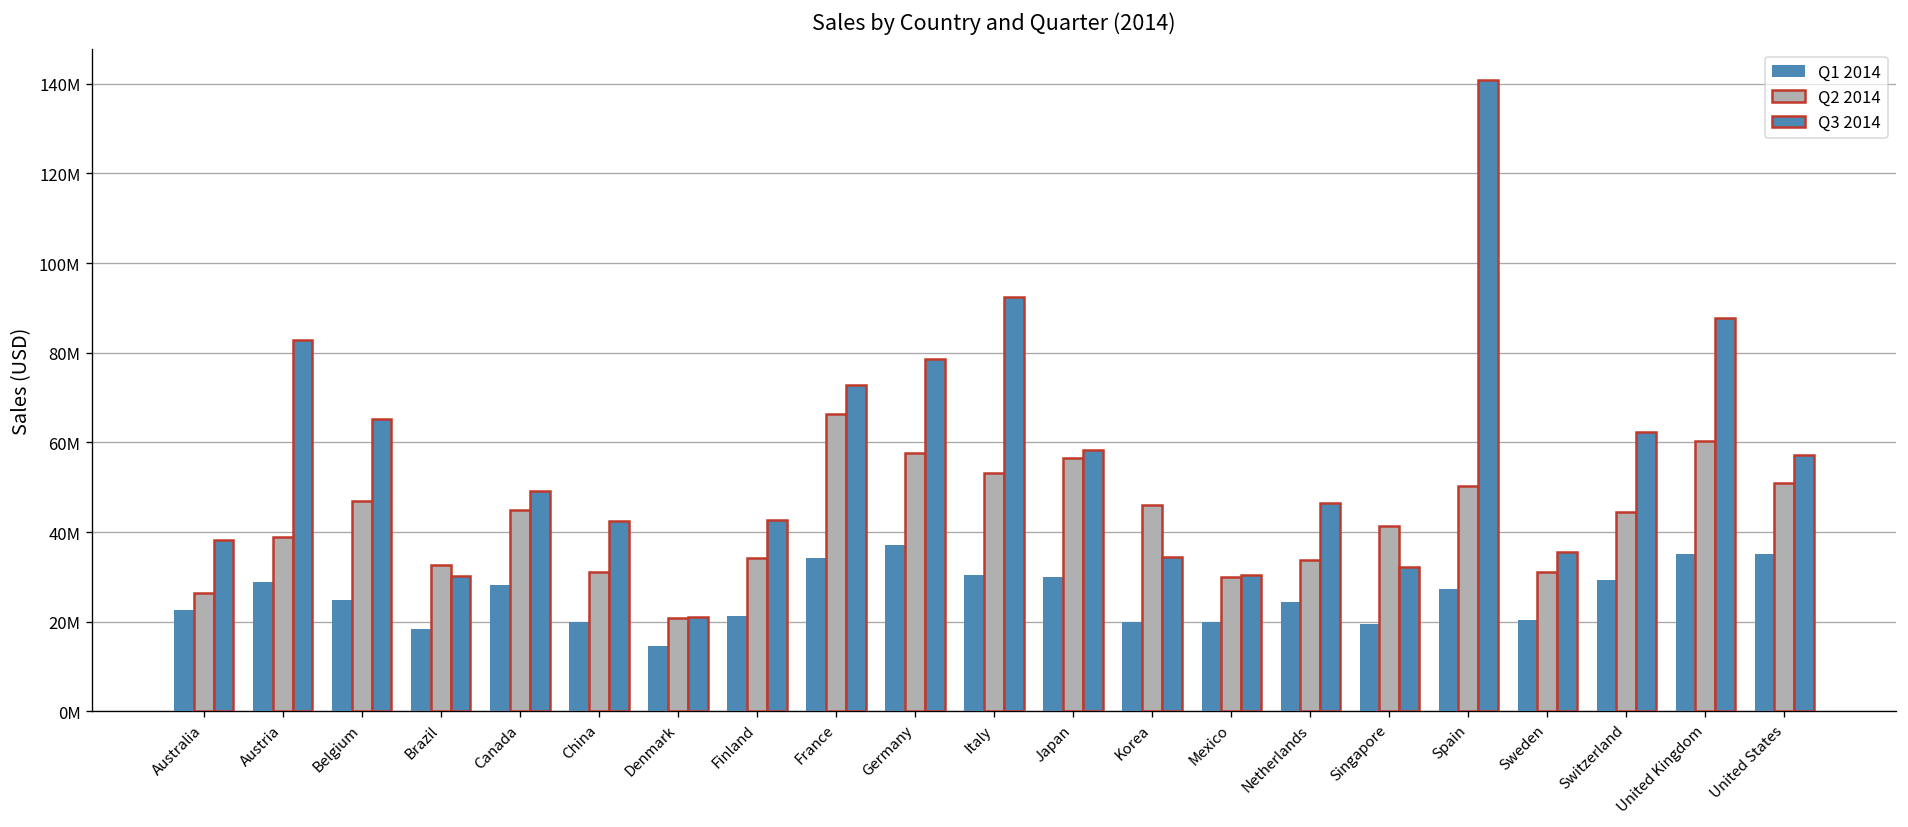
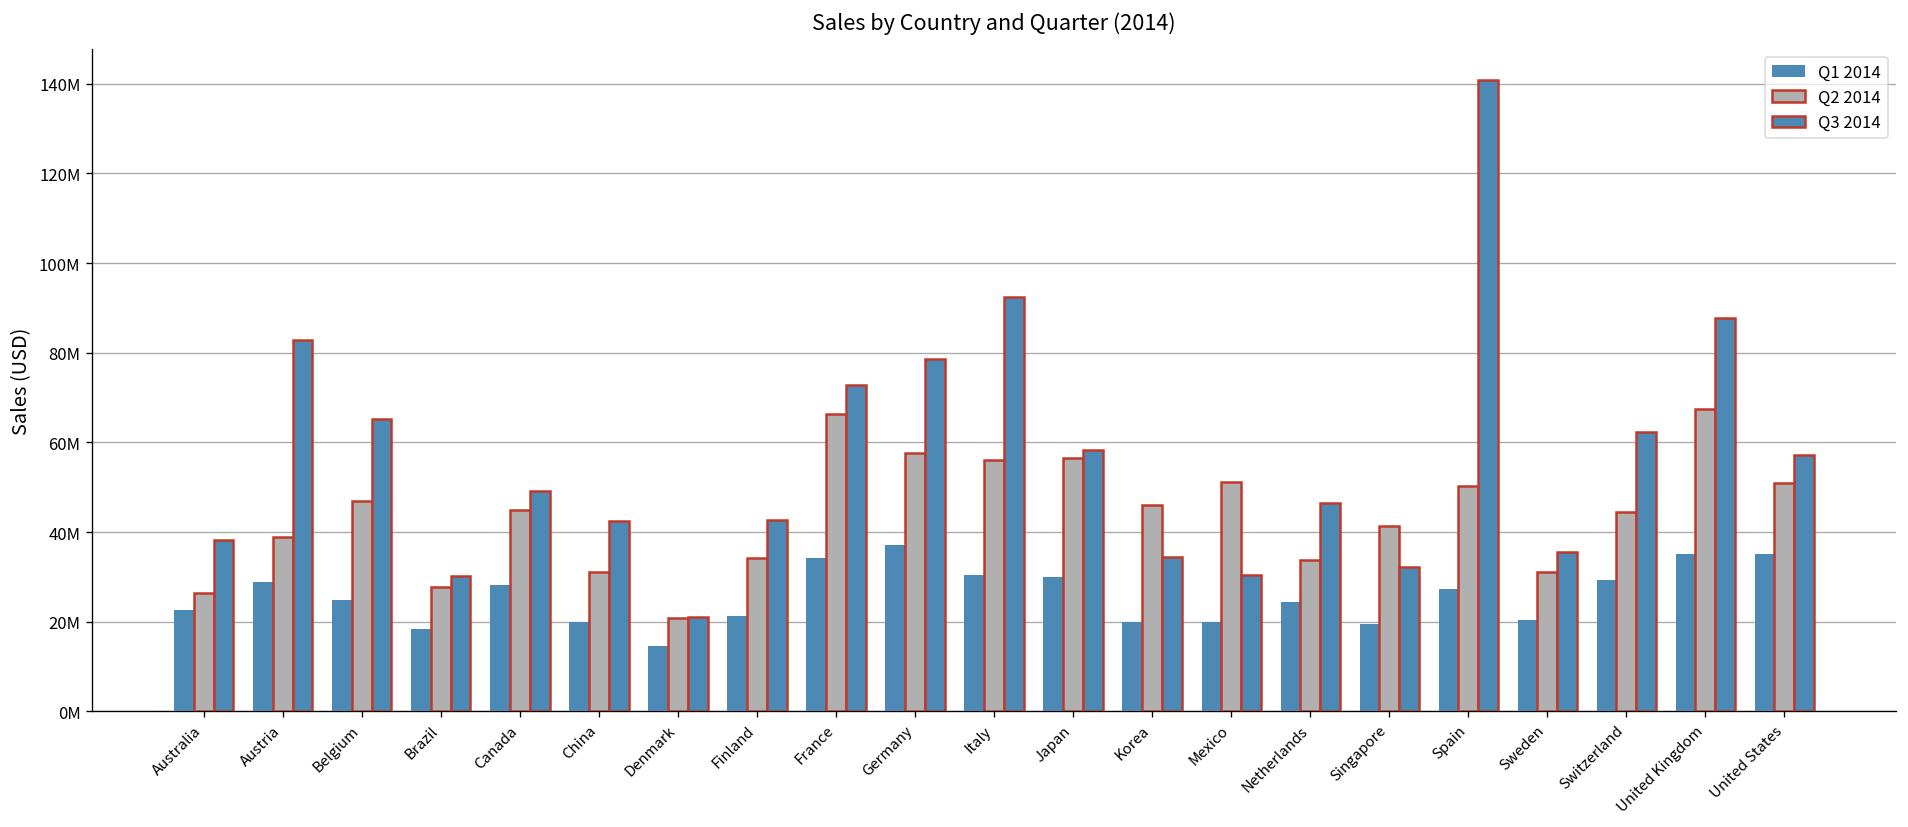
  {
    "Q2 2014": {
      "Australia": 26000000,
      "Austria": 39000000,
      "Belgium": 47000000,
-     "Brazil": 33000000,
+     "Brazil": 28000000,
      "Canada": 45000000,
      "China": 31000000,
      "Denmark": 21000000,
      "Finland": 34000000,
      "France": 66000000,
      "Germany": 58000000,
-     "Italy": 53000000,
+     "Italy": 56000000,
      "Japan": 57000000,
      "Korea": 46000000,
-     "Mexico": 30000000,
+     "Mexico": 51000000,
      "Netherlands": 34000000,
      "Singapore": 41000000,
      "Spain": 50000000,
      "Sweden": 31000000,
      "Switzerland": 45000000,
-     "United Kingdom": 60000000,
+     "United Kingdom": 68000000,
      "United States": 51000000
    }
  }
